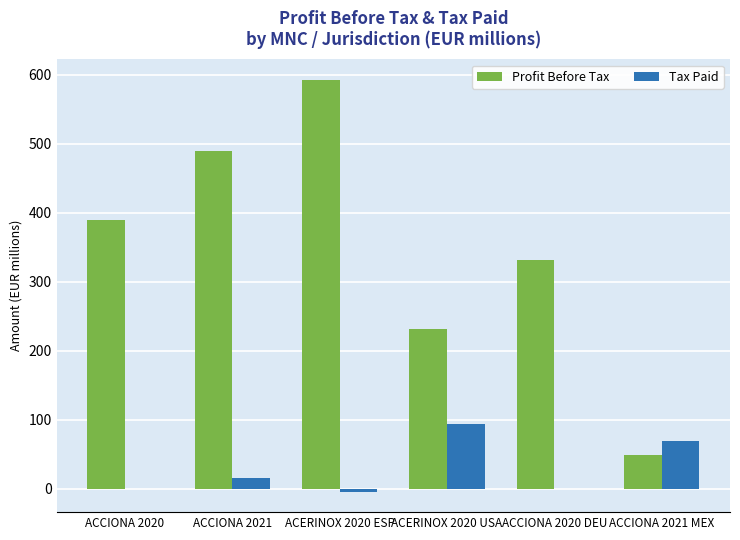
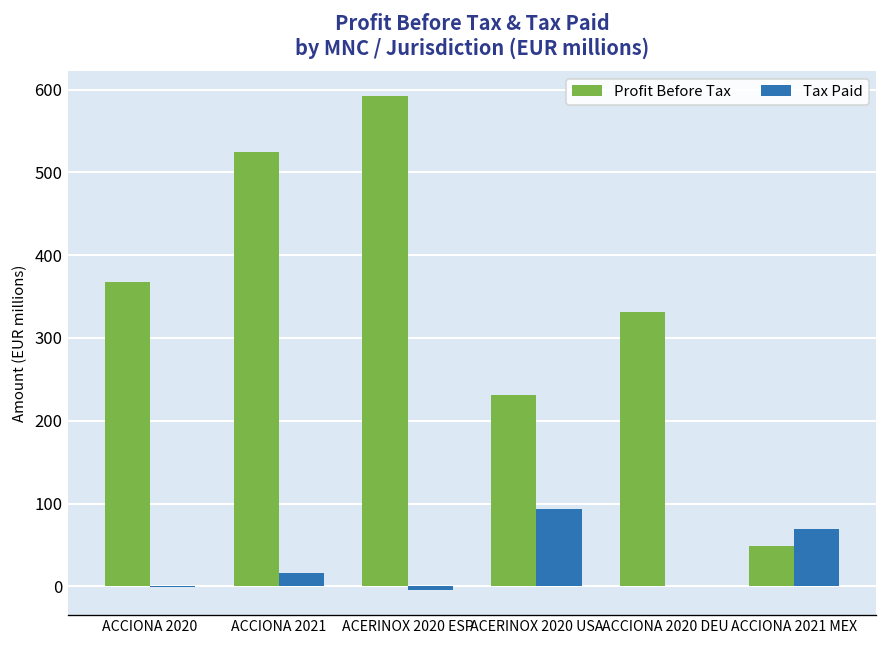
  {
    "Profit Before Tax": {
-     "ACCIONA 2020": 390,
-     "ACCIONA 2021": 490,
+     "ACCIONA 2020": 370,
+     "ACCIONA 2021": 530,
      "ACERINOX 2020 ESP": 590,
      "ACERINOX 2020 USA": 230,
      "ACCIONA 2020 DEU": 330,
      "ACCIONA 2021 MEX": 50
    },
    "Tax Paid": {
      "ACCIONA 2021": 20,
      "ACERINOX 2020 ESP": 0,
      "ACERINOX 2020 USA": 90,
      "ACCIONA 2021 MEX": 70
    }
  }
